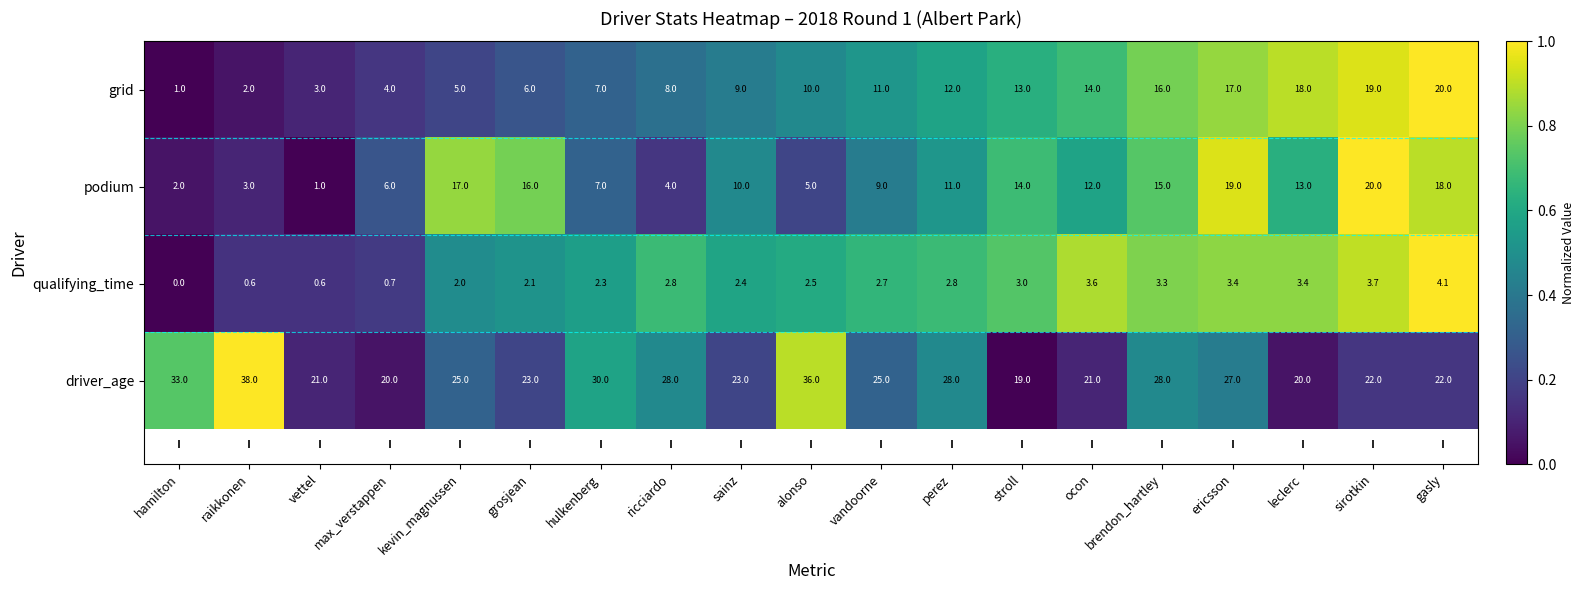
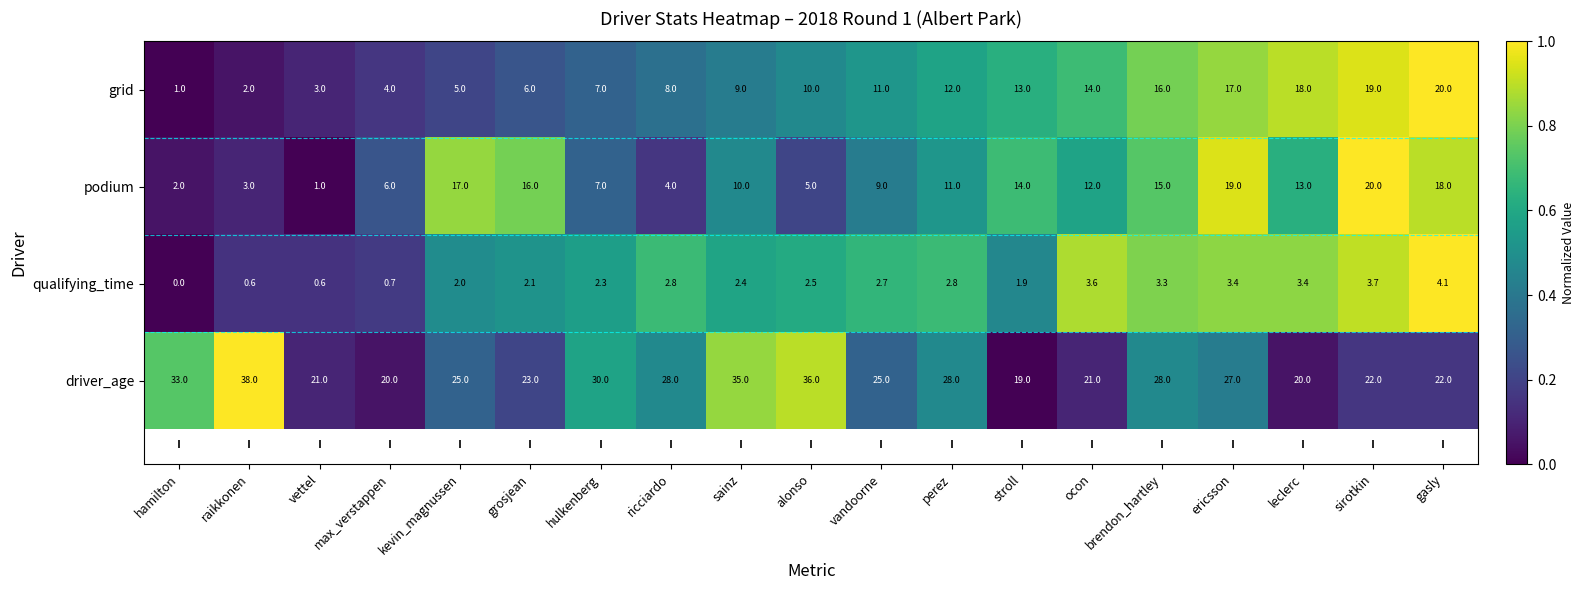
  {
    "grid": {
      "hamilton": 1.0,
      "raikkonen": 2.0,
      "vettel": 3.0,
      "max_verstappen": 4.0,
      "kevin_magnussen": 5.0,
      "grosjean": 6.0,
      "hulkenberg": 7.0,
      "ricciardo": 8.0,
      "sainz": 9.0,
      "alonso": 10.0,
      "vandoorne": 11.0,
      "perez": 12.0,
      "stroll": 13.0,
      "ocon": 14.0,
      "brendon_hartley": 16.0,
      "ericsson": 17.0,
      "leclerc": 18.0,
      "sirotkin": 19.0,
      "gasly": 20.0
    },
    "podium": {
      "hamilton": 2.0,
      "raikkonen": 3.0,
      "vettel": 1.0,
      "max_verstappen": 6.0,
      "kevin_magnussen": 17.0,
      "grosjean": 16.0,
      "hulkenberg": 7.0,
      "ricciardo": 4.0,
      "sainz": 10.0,
      "alonso": 5.0,
      "vandoorne": 9.0,
      "perez": 11.0,
      "stroll": 14.0,
      "ocon": 12.0,
      "brendon_hartley": 15.0,
      "ericsson": 19.0,
      "leclerc": 13.0,
      "sirotkin": 20.0,
      "gasly": 18.0
    },
    "qualifying_time": {
      "hamilton": 0.0,
      "raikkonen": 0.6,
      "vettel": 0.6,
      "max_verstappen": 0.7,
      "kevin_magnussen": 2.0,
      "grosjean": 2.1,
      "hulkenberg": 2.3,
      "ricciardo": 2.8,
      "sainz": 2.4,
      "alonso": 2.5,
      "vandoorne": 2.7,
      "perez": 2.8,
-     "stroll": 3.0,
+     "stroll": 1.9,
      "ocon": 3.6,
      "brendon_hartley": 3.3,
      "ericsson": 3.4,
      "leclerc": 3.4,
      "sirotkin": 3.7,
      "gasly": 4.1
    },
    "driver_age": {
      "hamilton": 33.0,
      "raikkonen": 38.0,
      "vettel": 21.0,
      "max_verstappen": 20.0,
      "kevin_magnussen": 25.0,
      "grosjean": 23.0,
      "hulkenberg": 30.0,
      "ricciardo": 28.0,
-     "sainz": 23.0,
+     "sainz": 35.0,
      "alonso": 36.0,
      "vandoorne": 25.0,
      "perez": 28.0,
      "stroll": 19.0,
      "ocon": 21.0,
      "brendon_hartley": 28.0,
      "ericsson": 27.0,
      "leclerc": 20.0,
      "sirotkin": 22.0,
      "gasly": 22.0
    }
  }
